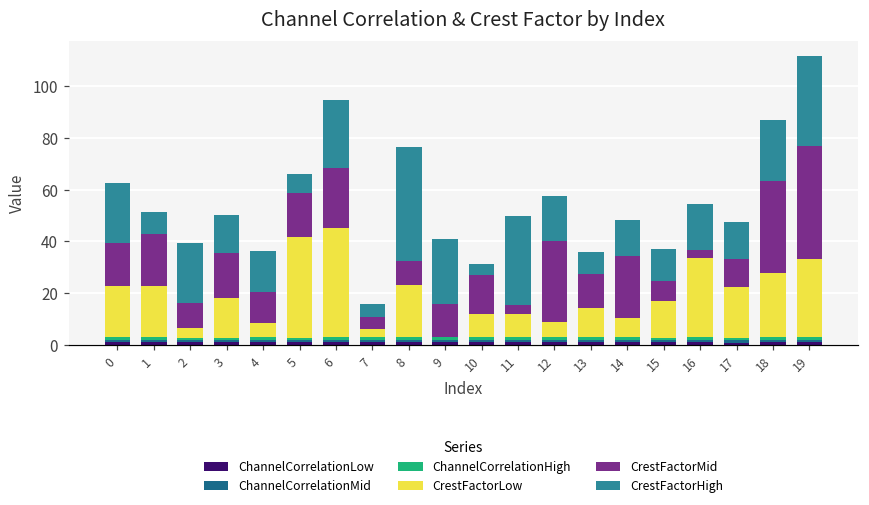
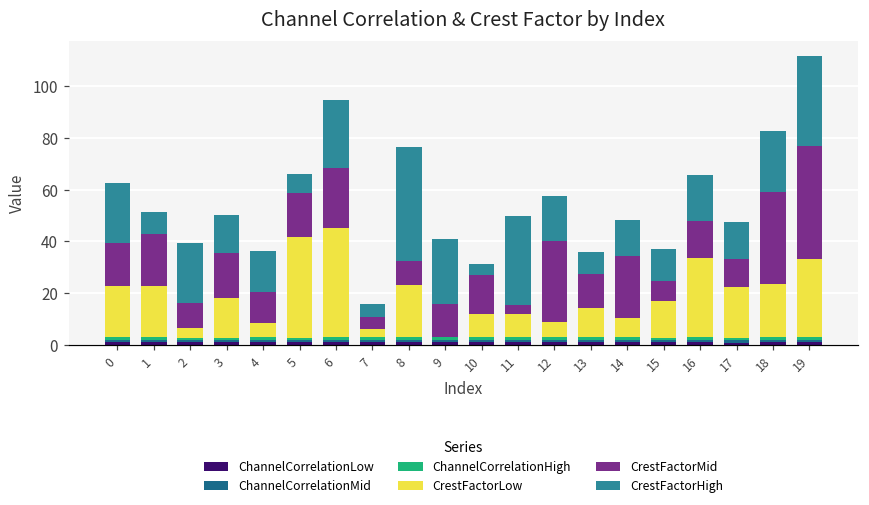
  {
    "CrestFactorLow": {
      "0": 20,
      "1": 20,
      "2": 4,
      "3": 15,
      "4": 6,
      "5": 39,
      "6": 42,
      "7": 3,
      "8": 20,
      "9": 0,
      "10": 9,
      "11": 9,
      "12": 6,
      "13": 11,
      "14": 7,
      "15": 14,
      "16": 31,
      "17": 20,
-     "18": 25,
+     "18": 21,
      "19": 30
    },
    "CrestFactorMid": {
      "0": 17,
      "1": 20,
      "2": 10,
      "3": 17,
      "4": 12,
      "5": 17,
      "6": 23,
      "7": 5,
      "8": 9,
      "9": 13,
      "10": 15,
      "11": 4,
      "12": 31,
      "13": 13,
      "14": 24,
      "15": 8,
-     "16": 3,
+     "16": 15,
      "17": 11,
      "18": 35,
      "19": 44
    }
  }
